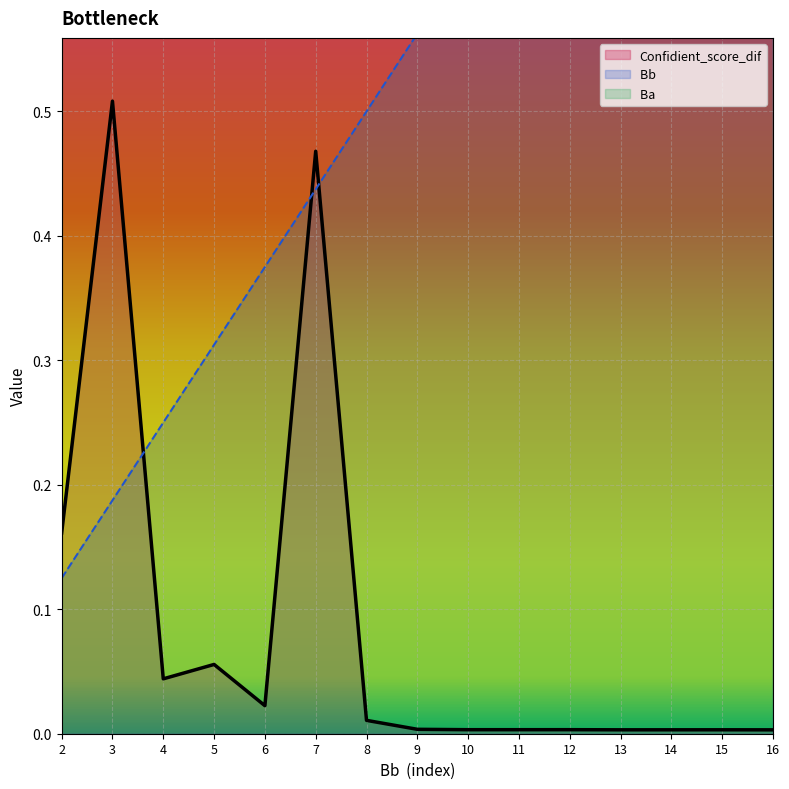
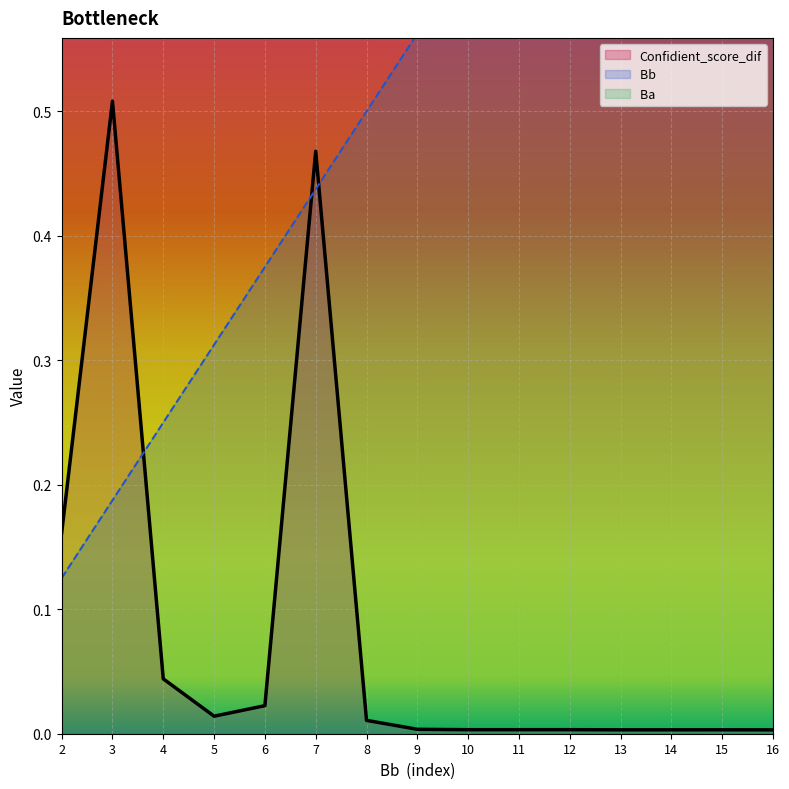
  {
    "Confidient_score_dif": {
      "2": 0.161,
      "3": 0.508,
      "4": 0.044,
-     "5": 0.056,
+     "5": 0.014,
      "6": 0.023,
      "7": 0.468,
      "8": 0.011,
      "9": 0.004,
      "10": 0.003,
      "11": 0.003,
      "12": 0.003,
      "13": 0.003,
      "14": 0.003,
      "15": 0.003,
      "16": 0.003
    }
  }
